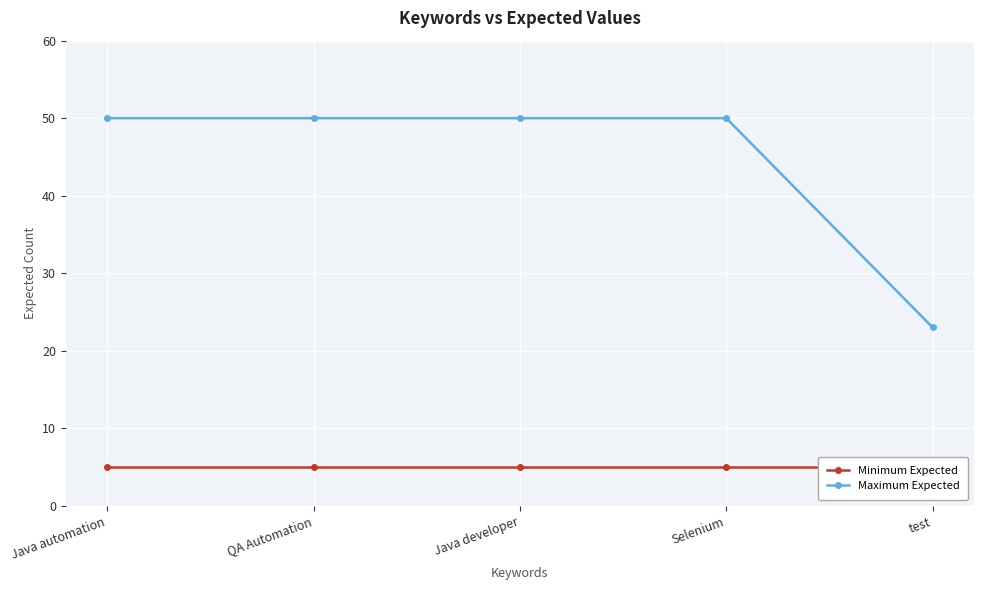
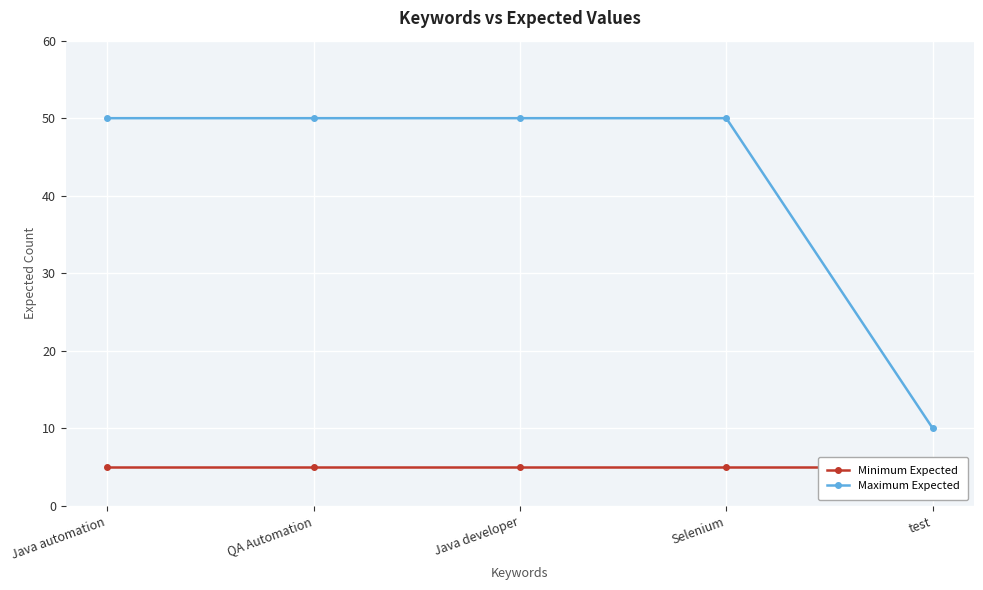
  {
    "Minimum Expected": {
      "Java automation": 5,
      "QA Automation": 5,
      "Java developer": 5,
      "Selenium": 5
    },
    "Maximum Expected": {
      "Java automation": 50,
      "QA Automation": 50,
      "Java developer": 50,
      "Selenium": 50,
-     "test": 23
+     "test": 10
    }
  }
